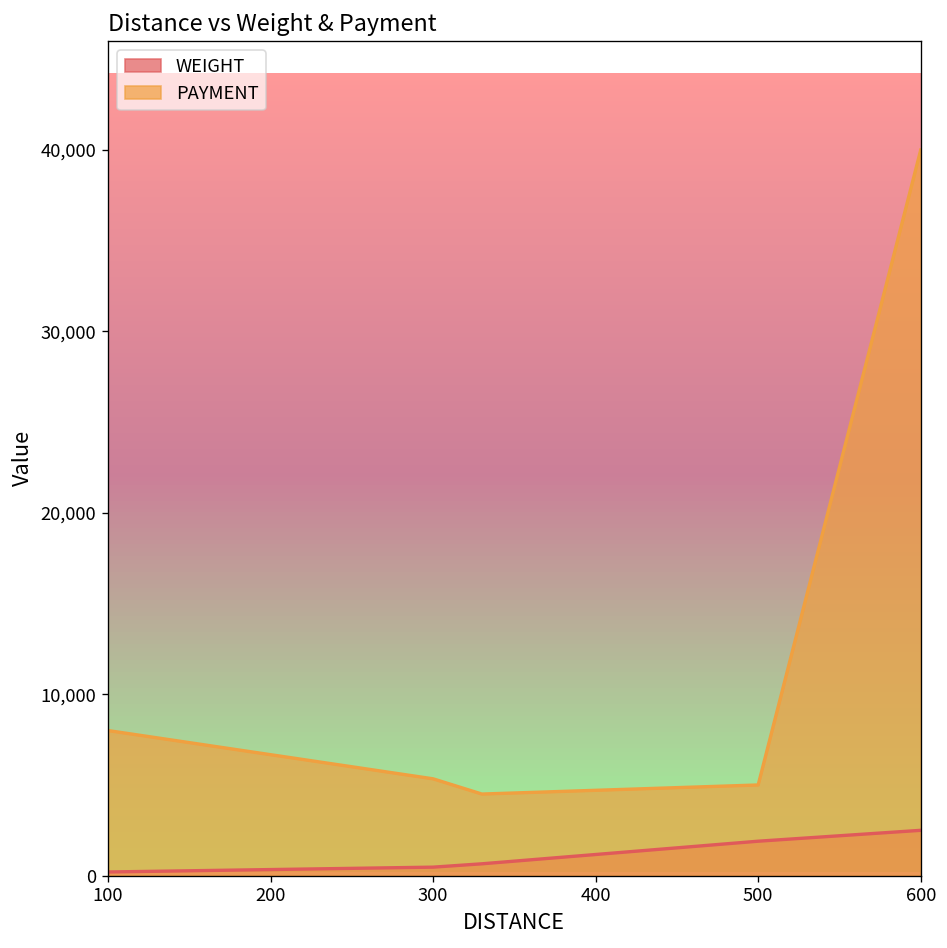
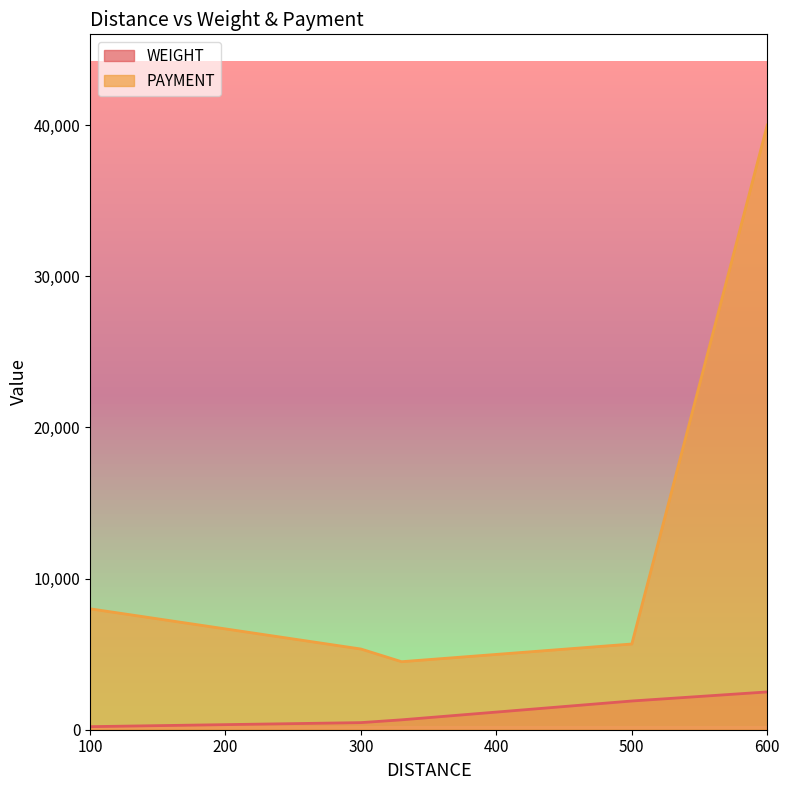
  {
    "PAYMENT": {
      "300": "5,300",
-     "500": "5,000"
+     "500": "5,700"
    }
  }
